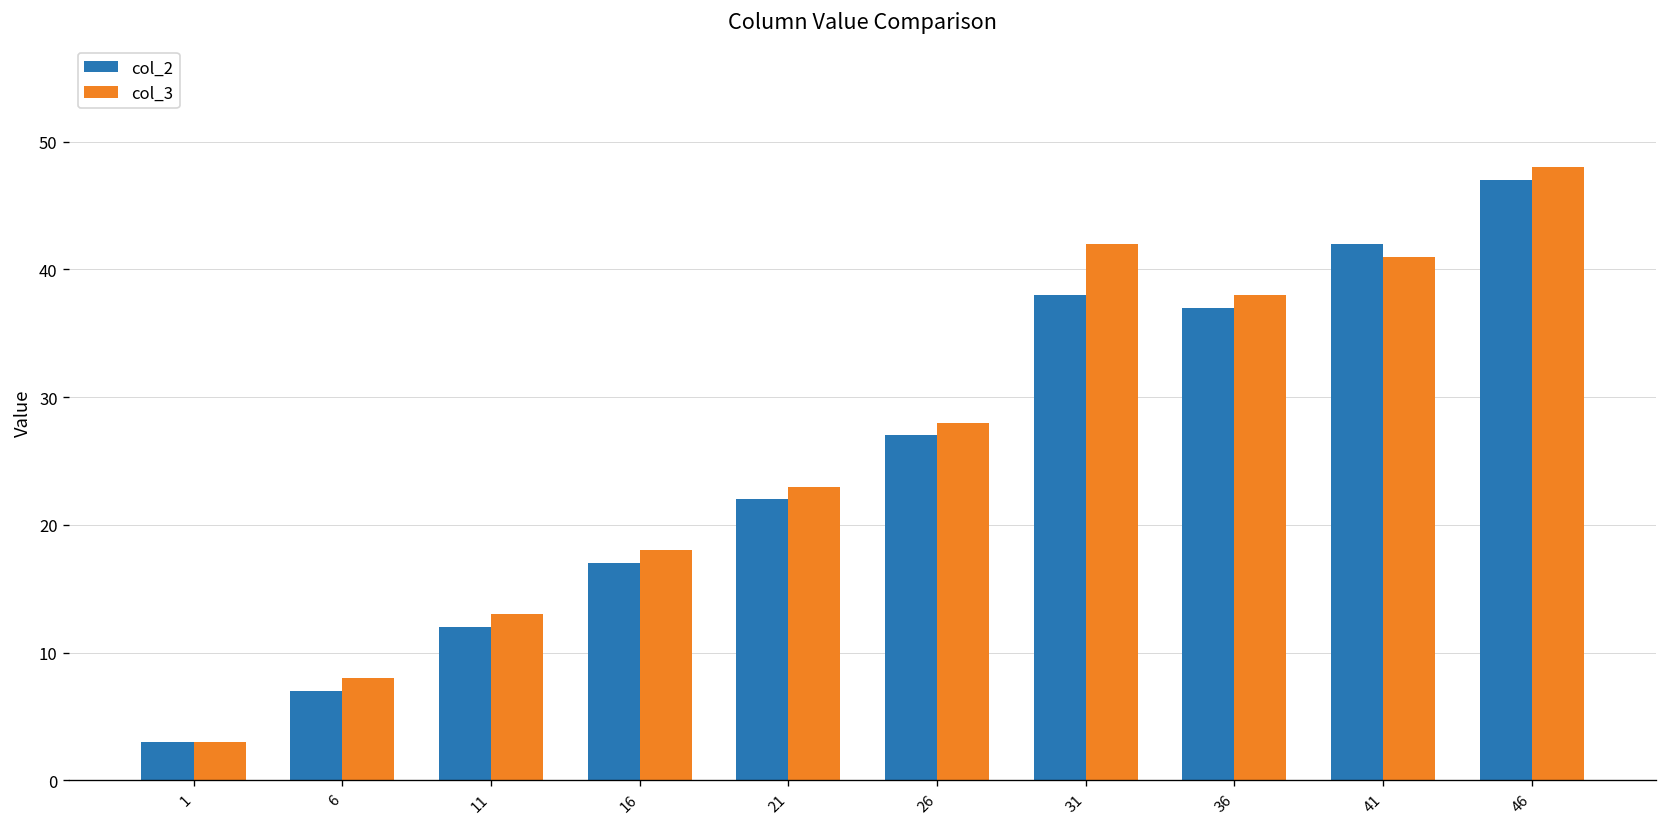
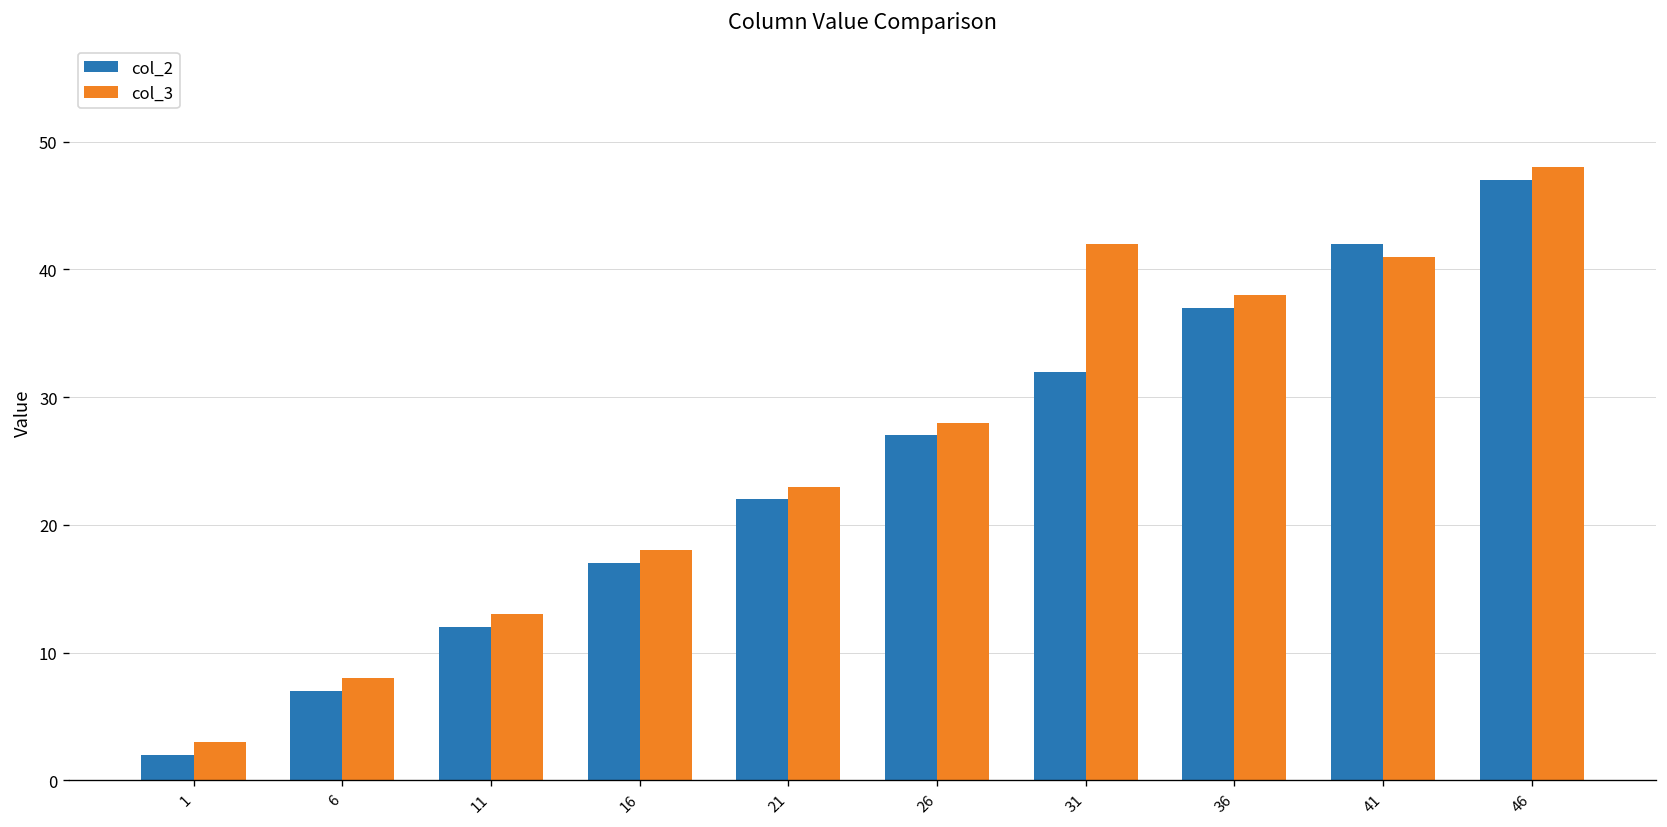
  {
    "col_2": {
-     "1": 3,
+     "1": 2,
      "6": 7,
      "11": 12,
      "16": 17,
      "21": 22,
      "26": 27,
-     "31": 38,
+     "31": 32,
      "36": 37,
      "41": 42,
      "46": 47
    },
    "col_3": {
      "1": 3,
      "6": 8,
      "11": 13,
      "16": 18,
      "21": 23,
      "26": 28,
      "31": 42,
      "36": 38,
      "41": 41,
      "46": 48
    }
  }
